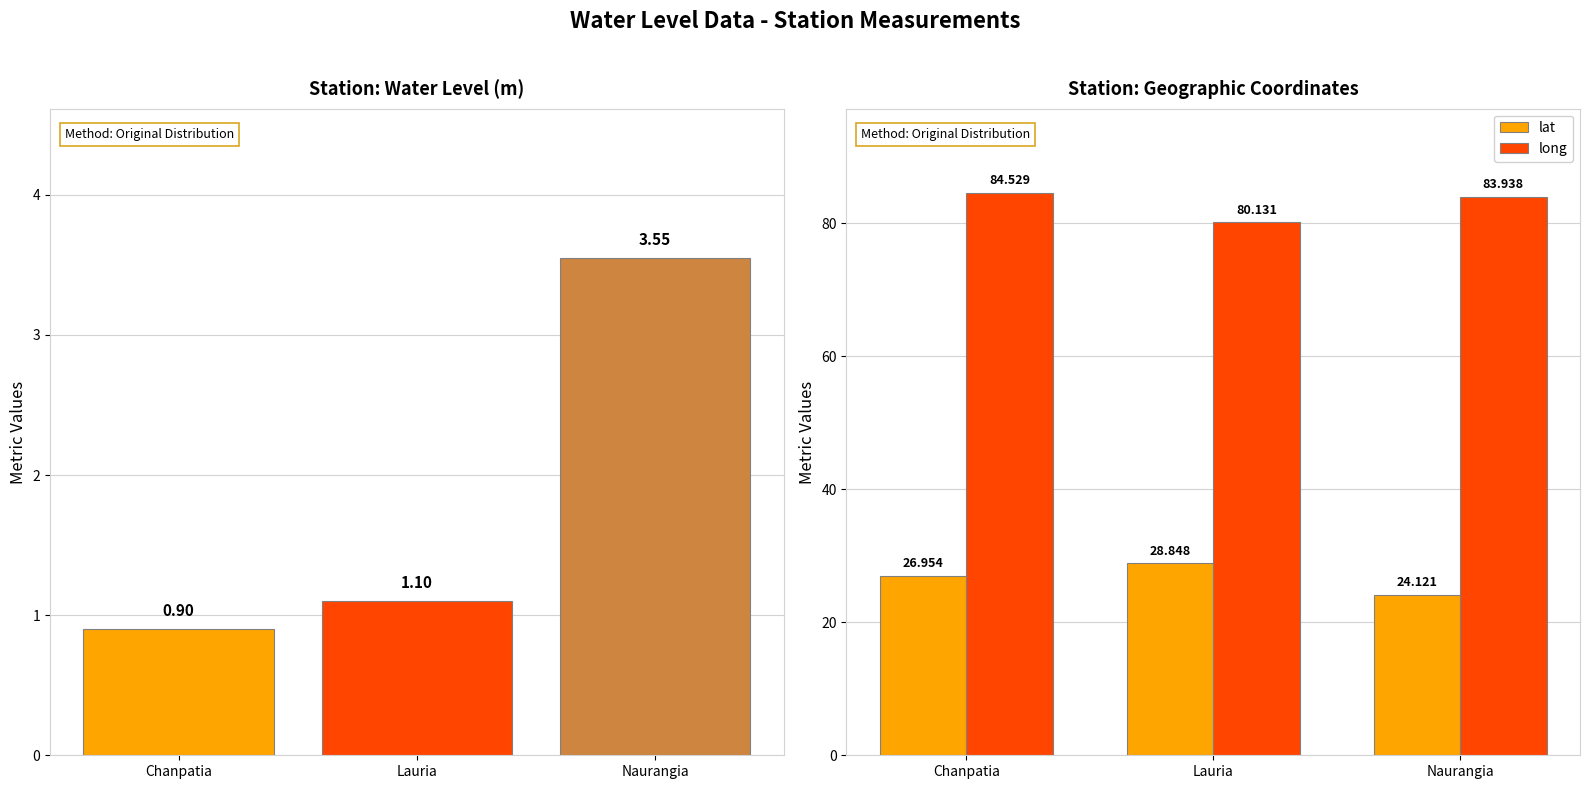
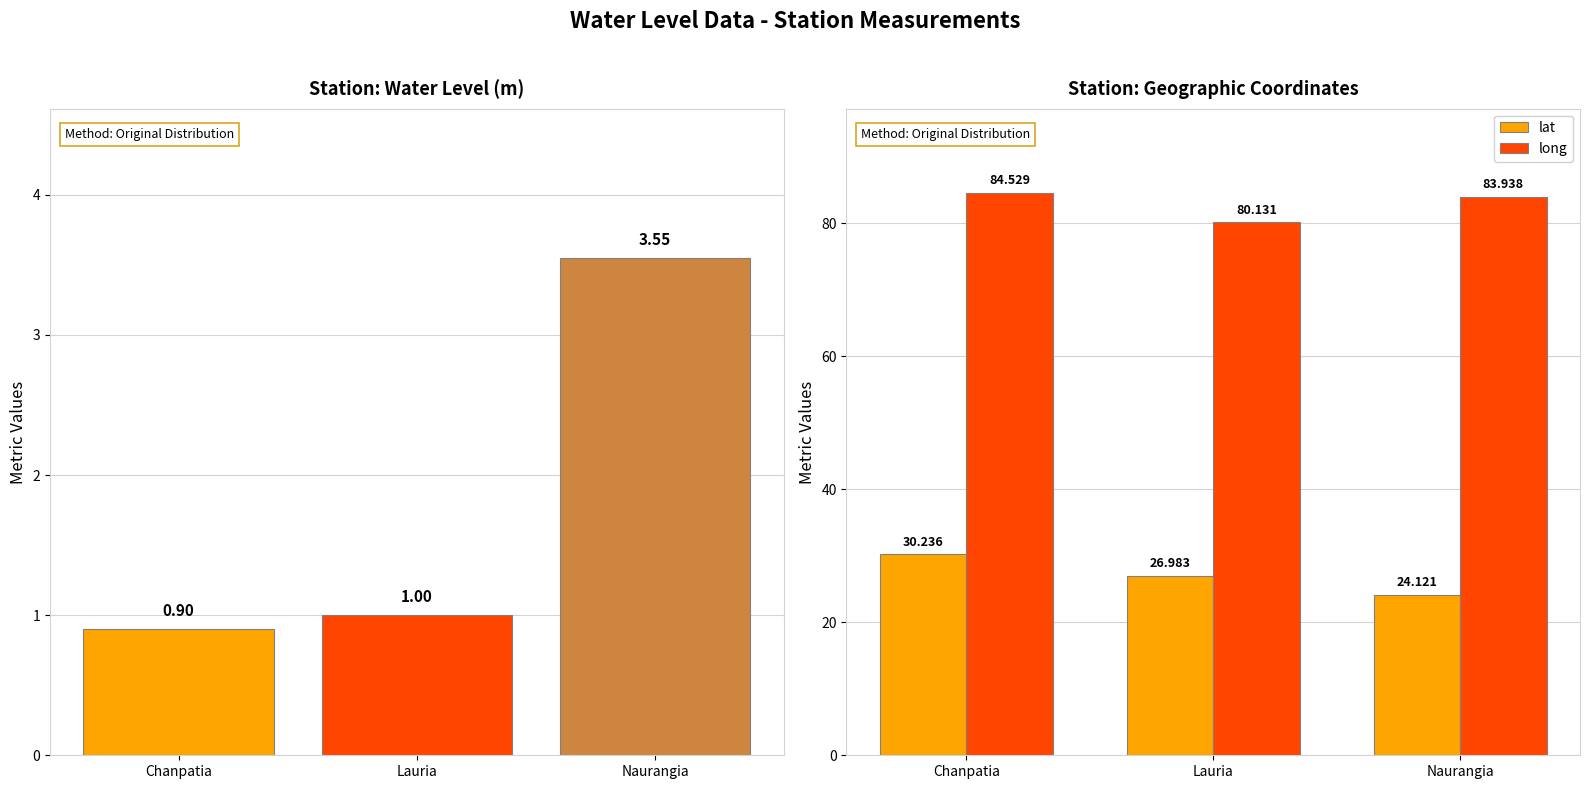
  {
    "Station: Water Level (m)": {
      "Chanpatia": 0.90,
-     "Lauria": 1.10,
+     "Lauria": 1.00,
      "Naurangia": 3.55
    },
    "Station: Geographic Coordinates": {
      "lat": {
-       "Chanpatia": 26.954,
-       "Lauria": 28.848,
+       "Chanpatia": 30.236,
+       "Lauria": 26.983,
        "Naurangia": 24.121
      },
      "long": {
        "Chanpatia": 84.529,
        "Lauria": 80.131,
        "Naurangia": 83.938
      }
    }
  }
